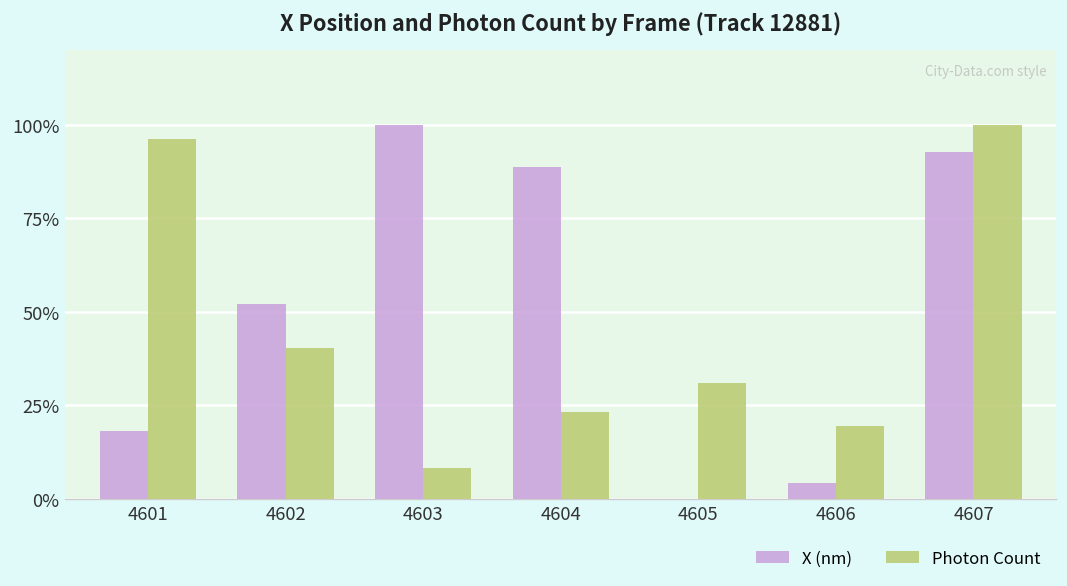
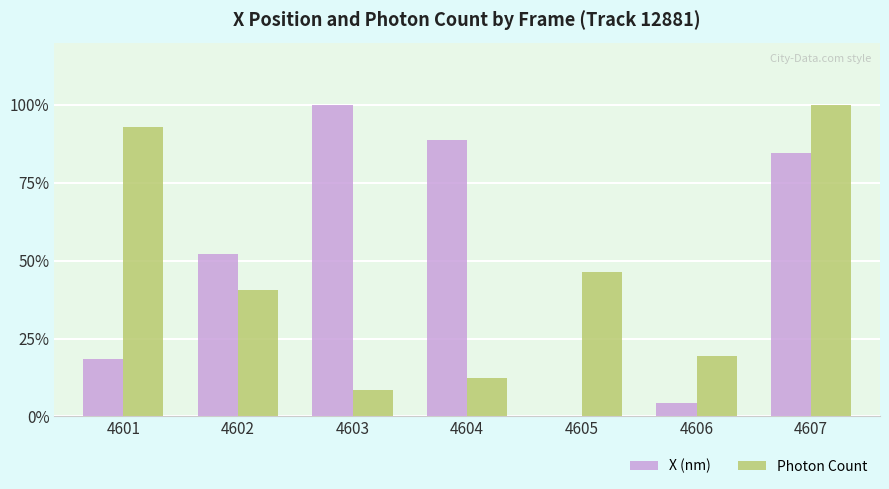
  {
    "X (nm)": {
      "4601": "18%",
      "4602": "52%",
      "4603": "100%",
      "4604": "89%",
      "4605": "0%",
      "4606": "4%",
-     "4607": "93%"
+     "4607": "84%"
    },
    "Photon Count": {
-     "4601": "96%",
+     "4601": "93%",
      "4602": "40%",
      "4603": "8%",
-     "4604": "23%",
-     "4605": "31%",
+     "4604": "12%",
+     "4605": "46%",
      "4606": "19%",
      "4607": "100%"
    }
  }
